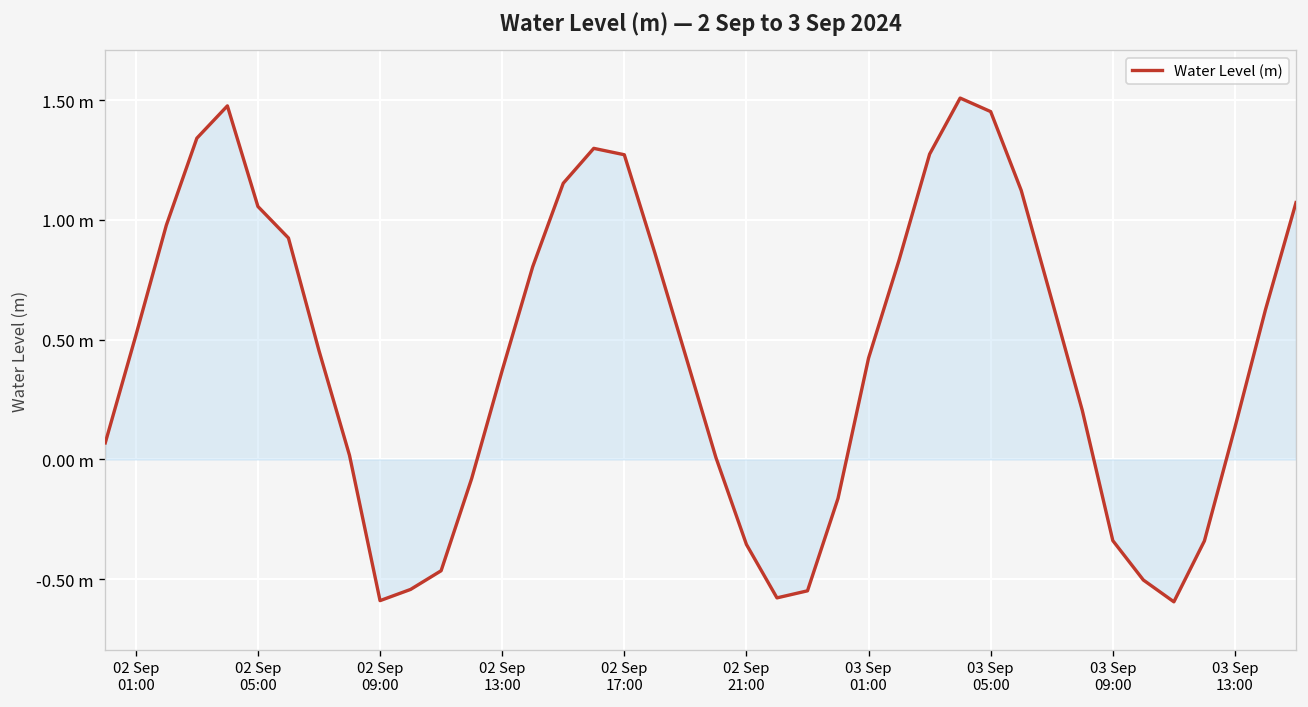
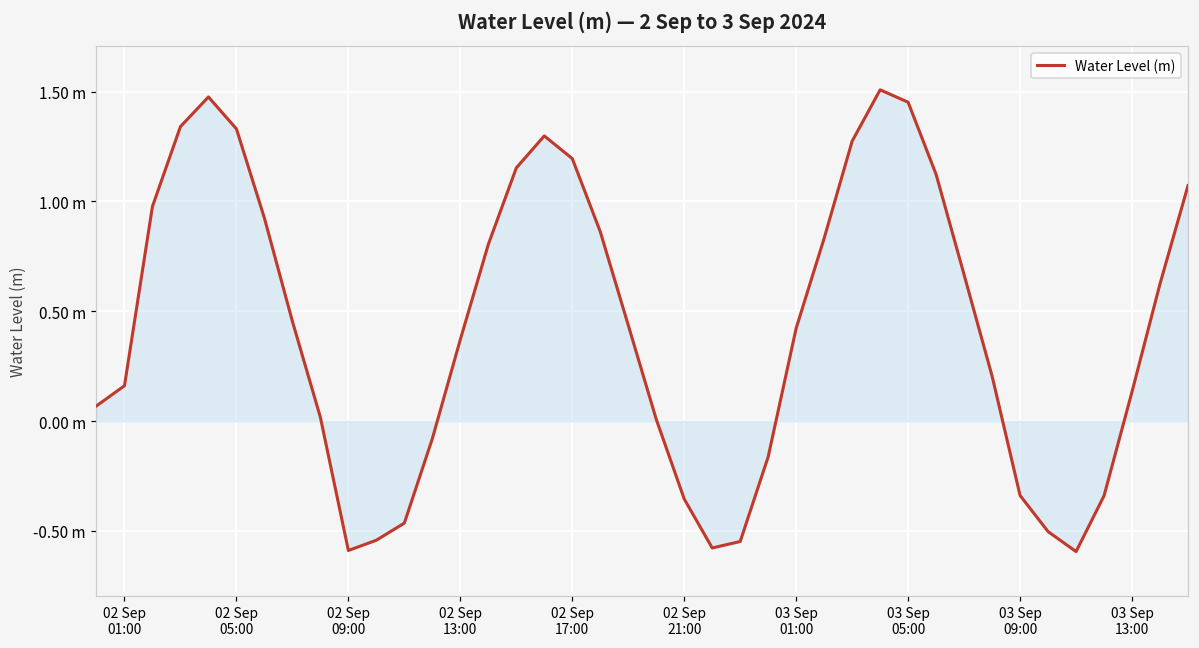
  {
    "Water Level (m)": {
-     "02 Sep 01:00": "0.52 m",
-     "02 Sep 05:00": "1.06 m",
+     "02 Sep 01:00": "0.16 m",
+     "02 Sep 05:00": "1.33 m",
      "02 Sep 09:00": "-0.59 m",
-     "02 Sep 17:00": "1.27 m",
+     "02 Sep 17:00": "1.20 m",
      "02 Sep 21:00": "-0.36 m",
      "03 Sep 09:00": "-0.34 m"
    }
  }
